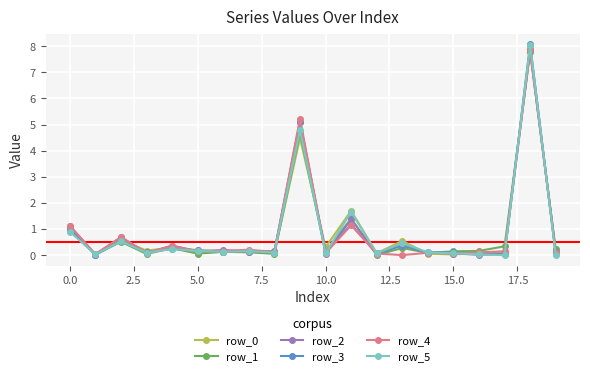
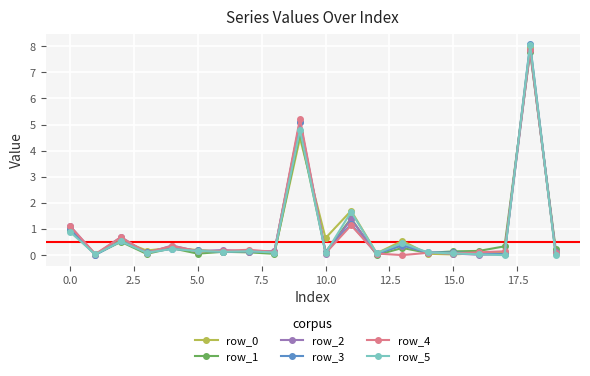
  {
    "row_0": {
-     "10.0": 0.3
+     "10.0": 0.7
    }
  }
